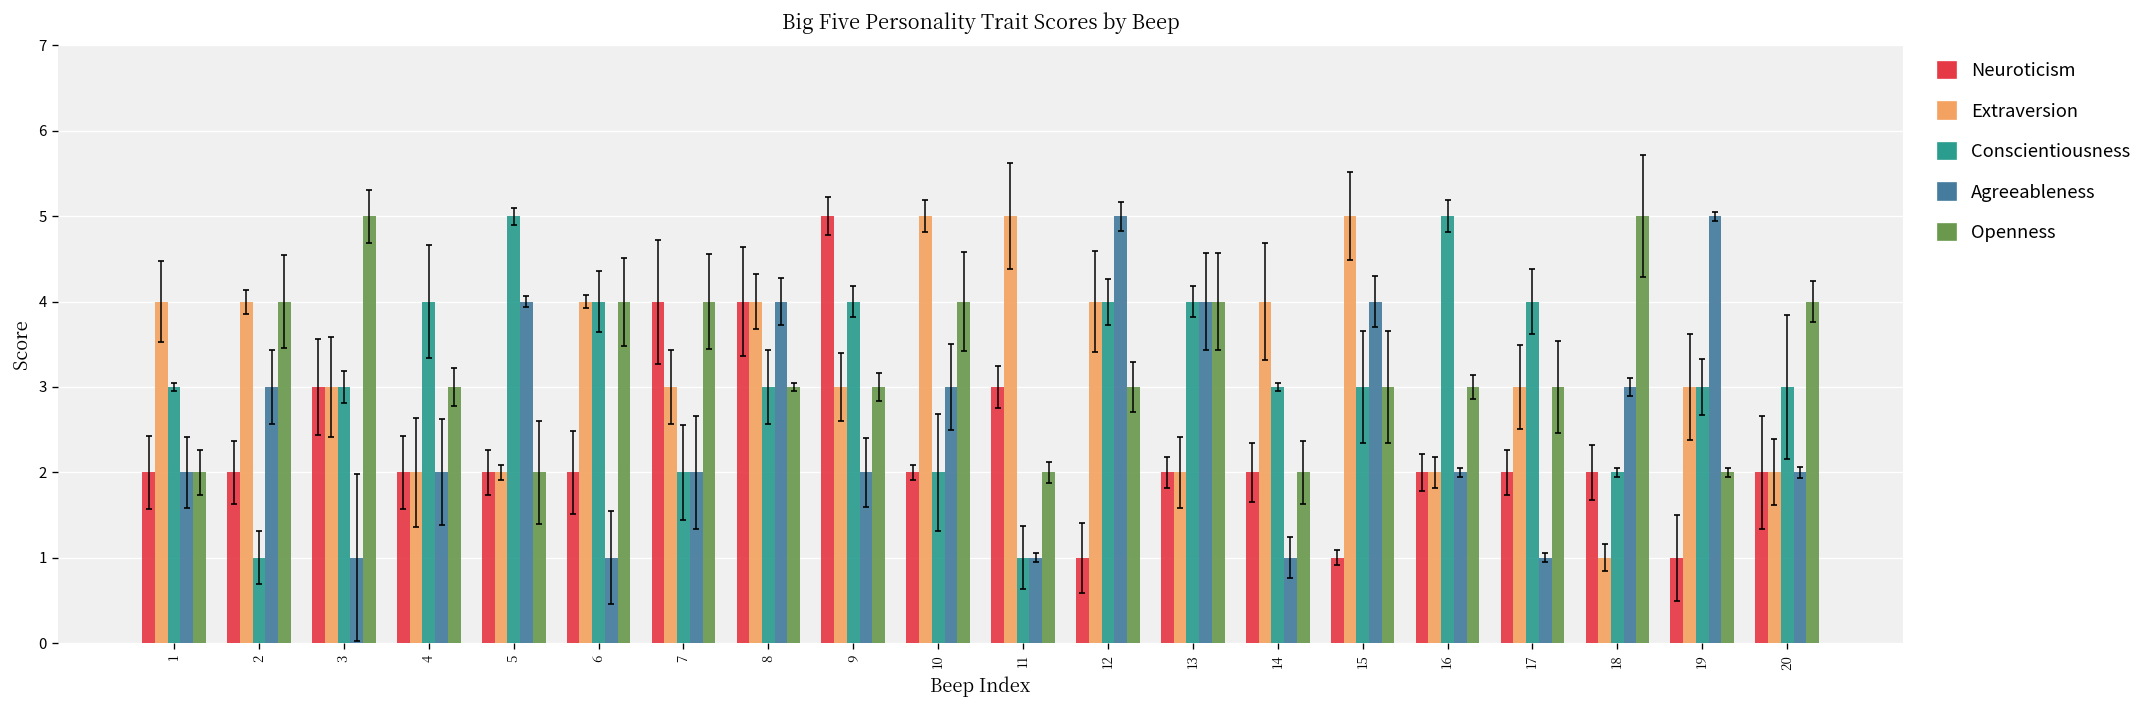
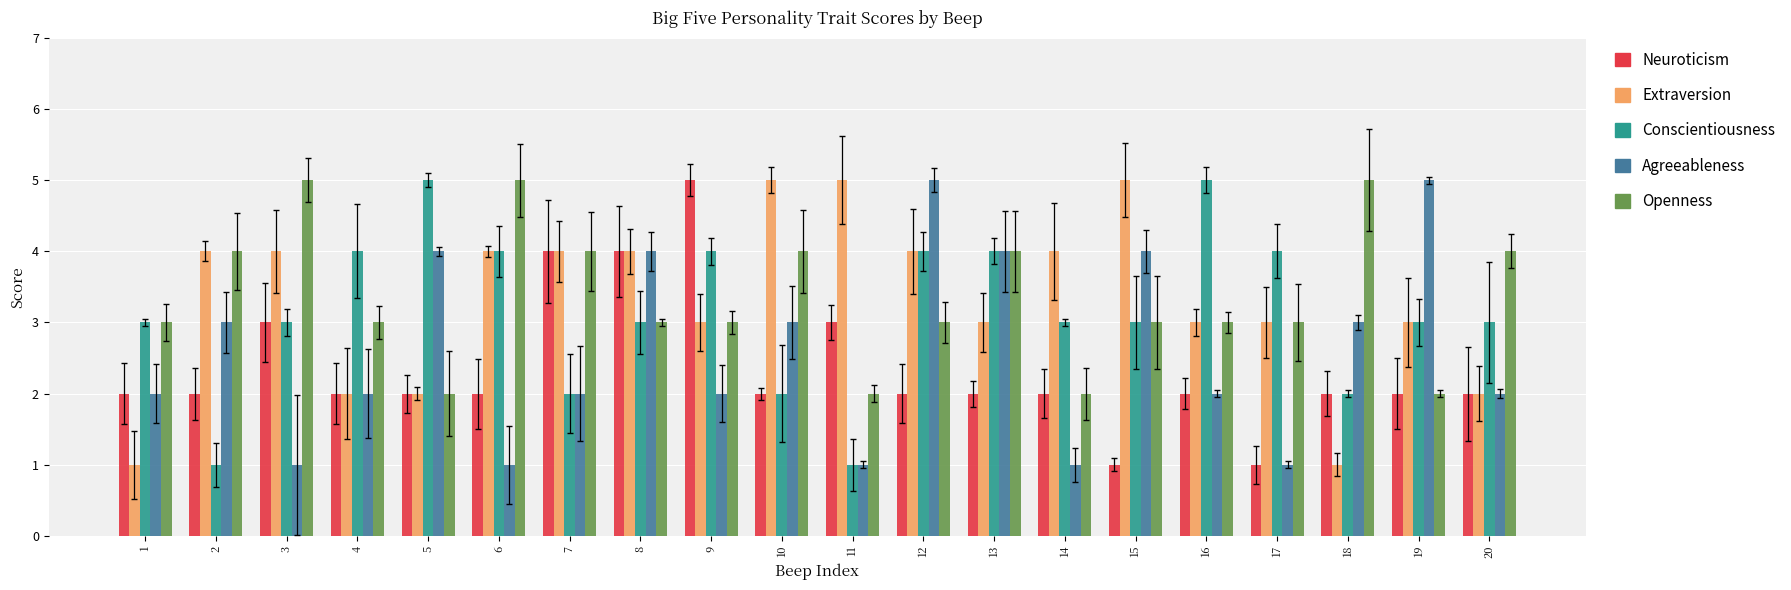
  {
    "Neuroticism": {
      "1": 2,
      "2": 2,
      "3": 3,
      "4": 2,
      "5": 2,
      "6": 2,
      "7": 4,
      "8": 4,
      "9": 5,
      "10": 2,
      "11": 3,
-     "12": 1,
+     "12": 2,
      "13": 2,
      "14": 2,
      "15": 1,
      "16": 2,
-     "17": 2,
+     "17": 1,
      "18": 2,
-     "19": 1,
+     "19": 2,
      "20": 2
    },
    "Extraversion": {
-     "1": 4,
+     "1": 1,
      "2": 4,
-     "3": 3,
+     "3": 4,
      "4": 2,
      "5": 2,
      "6": 4,
-     "7": 3,
+     "7": 4,
      "8": 4,
      "9": 3,
      "10": 5,
      "11": 5,
      "12": 4,
-     "13": 2,
+     "13": 3,
      "14": 4,
      "15": 5,
-     "16": 2,
+     "16": 3,
      "17": 3,
      "18": 1,
      "19": 3,
      "20": 2
    },
    "Openness": {
-     "1": 2,
+     "1": 3,
      "2": 4,
      "3": 5,
      "4": 3,
      "5": 2,
-     "6": 4,
+     "6": 5,
      "7": 4,
      "8": 3,
      "9": 3,
      "10": 4,
      "11": 2,
      "12": 3,
      "13": 4,
      "14": 2,
      "15": 3,
      "16": 3,
      "17": 3,
      "18": 5,
      "19": 2,
      "20": 4
    }
  }
